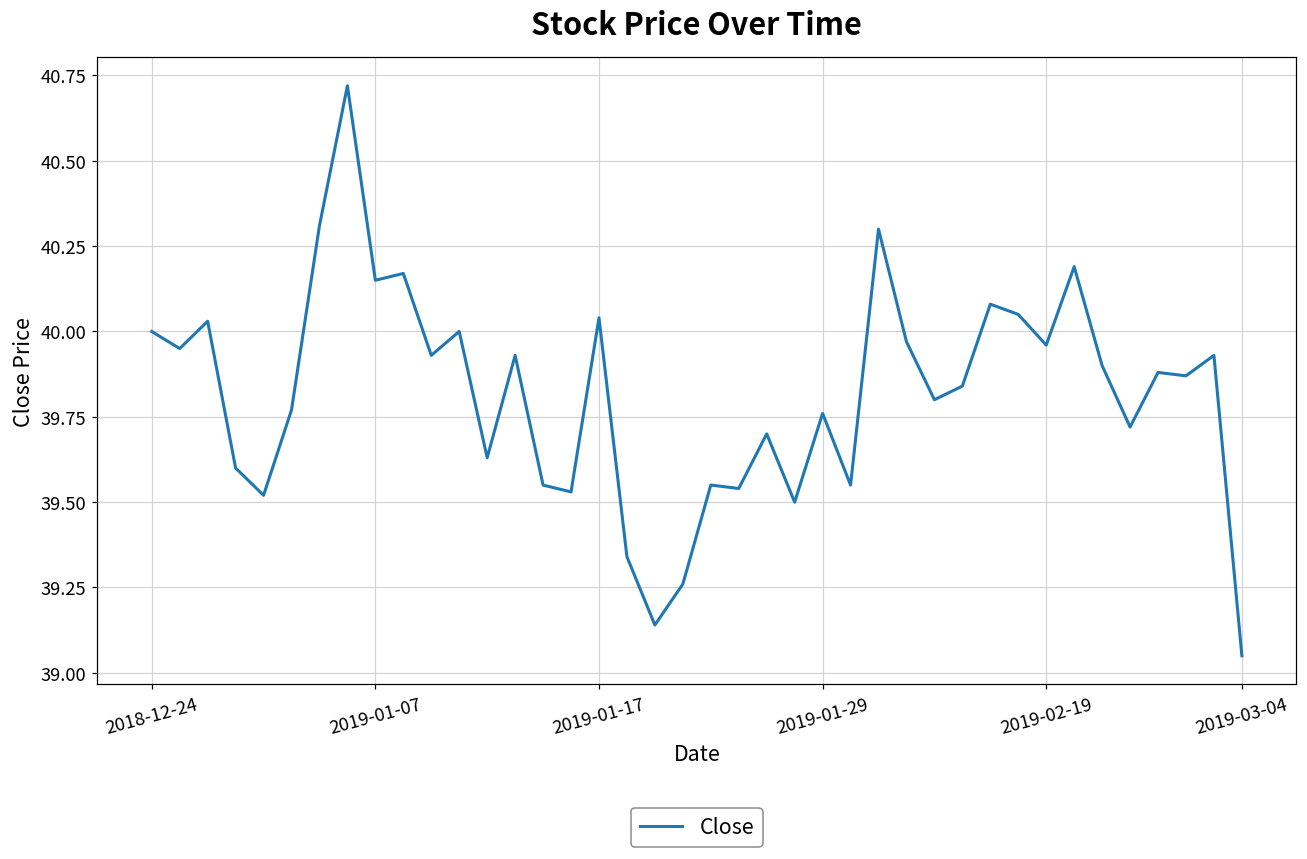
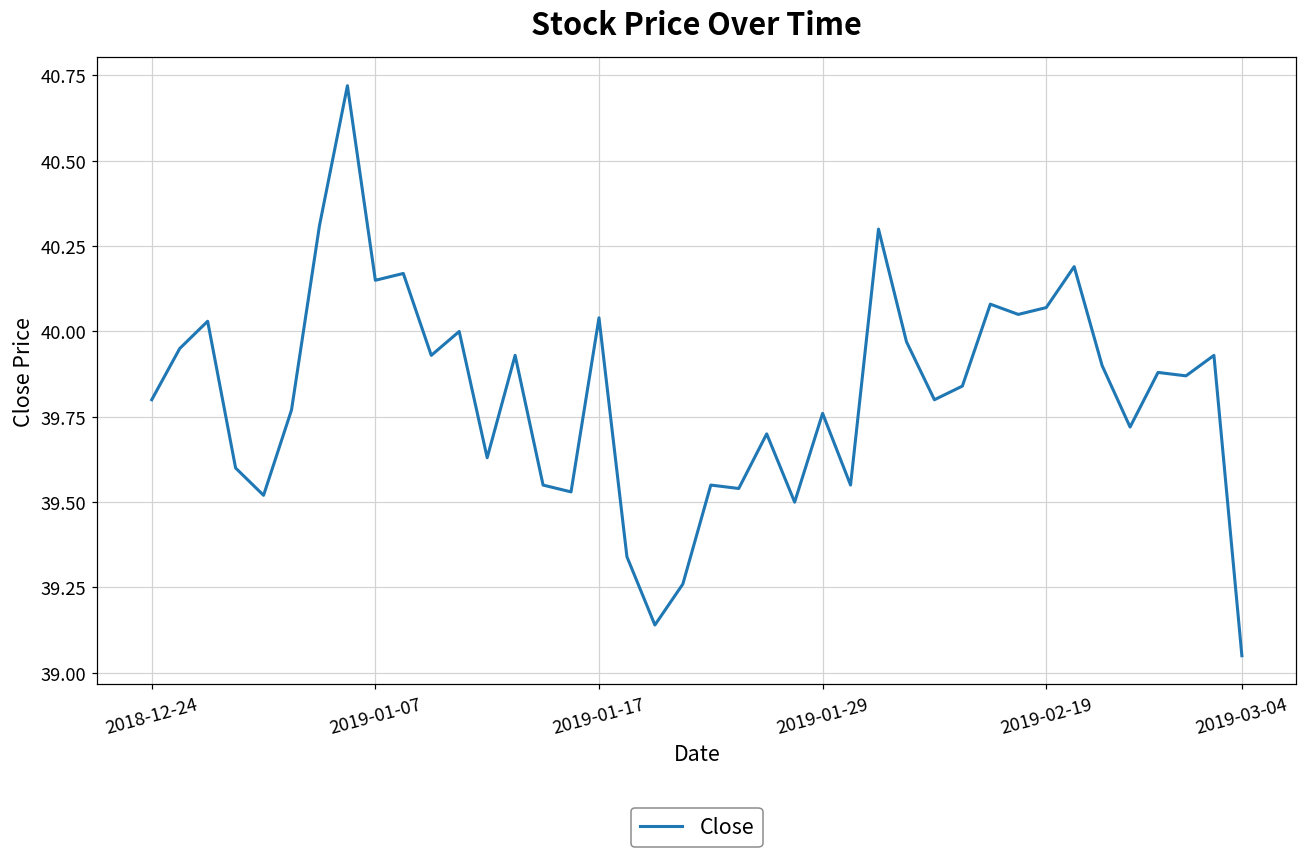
  {
-   "2018-12-24": 40.0,
+   "2018-12-24": 39.8,
    "2019-01-07": 40.15,
    "2019-01-17": 40.04,
    "2019-01-29": 39.76,
-   "2019-02-19": 39.96,
+   "2019-02-19": 40.07,
    "2019-03-04": 39.05
  }
